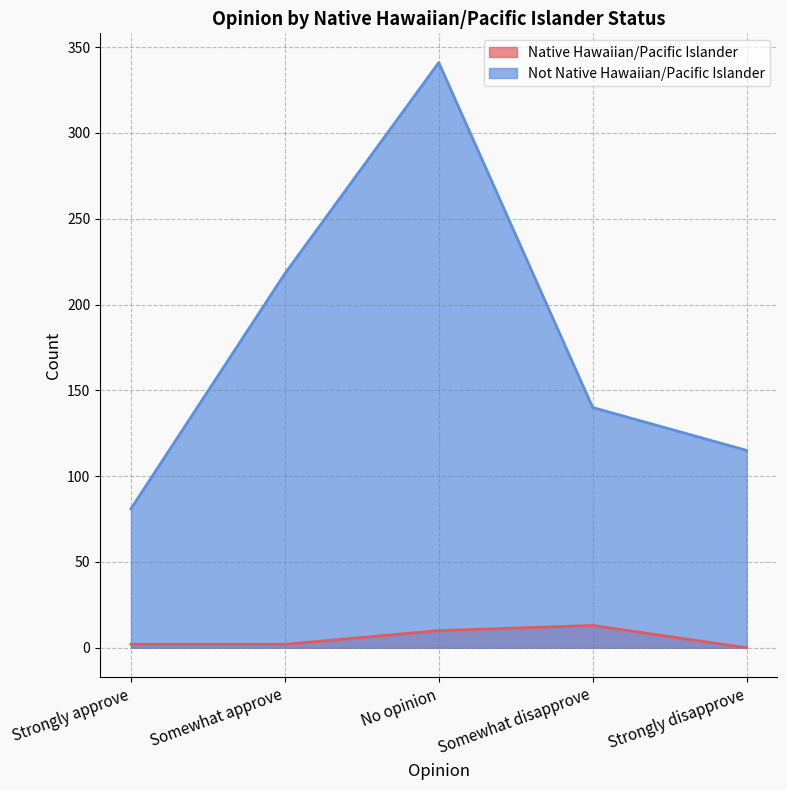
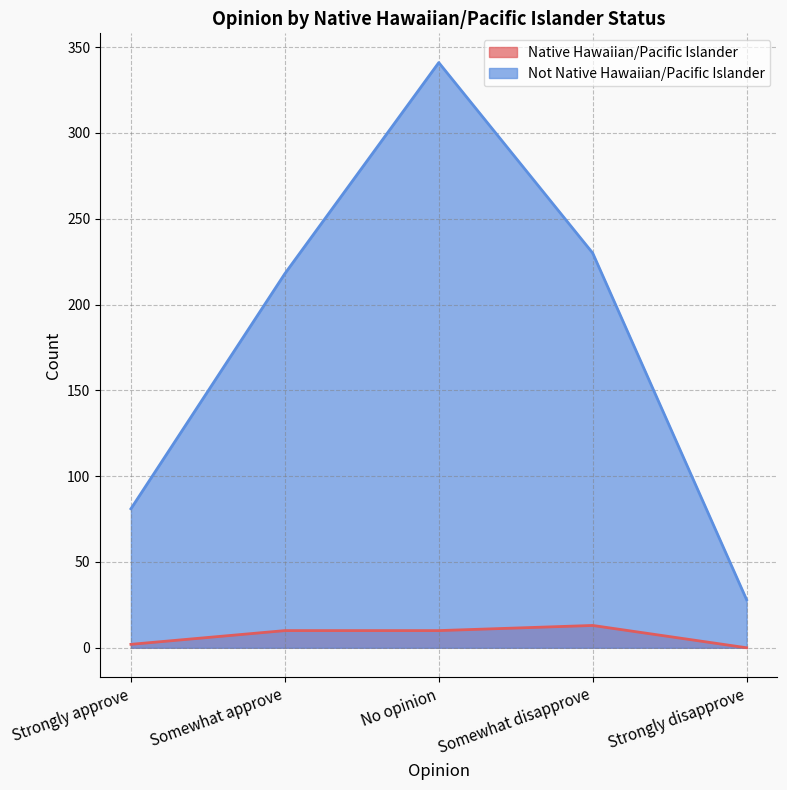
  {
    "Native Hawaiian/Pacific Islander": {
      "Strongly approve": 2,
-     "Somewhat approve": 2,
+     "Somewhat approve": 10,
      "No opinion": 10,
      "Somewhat disapprove": 13,
      "Strongly disapprove": 0
    },
    "Not Native Hawaiian/Pacific Islander": {
      "Strongly approve": 81,
      "Somewhat approve": 218,
      "No opinion": 341,
-     "Somewhat disapprove": 140,
-     "Strongly disapprove": 115
+     "Somewhat disapprove": 230,
+     "Strongly disapprove": 28
    }
  }
